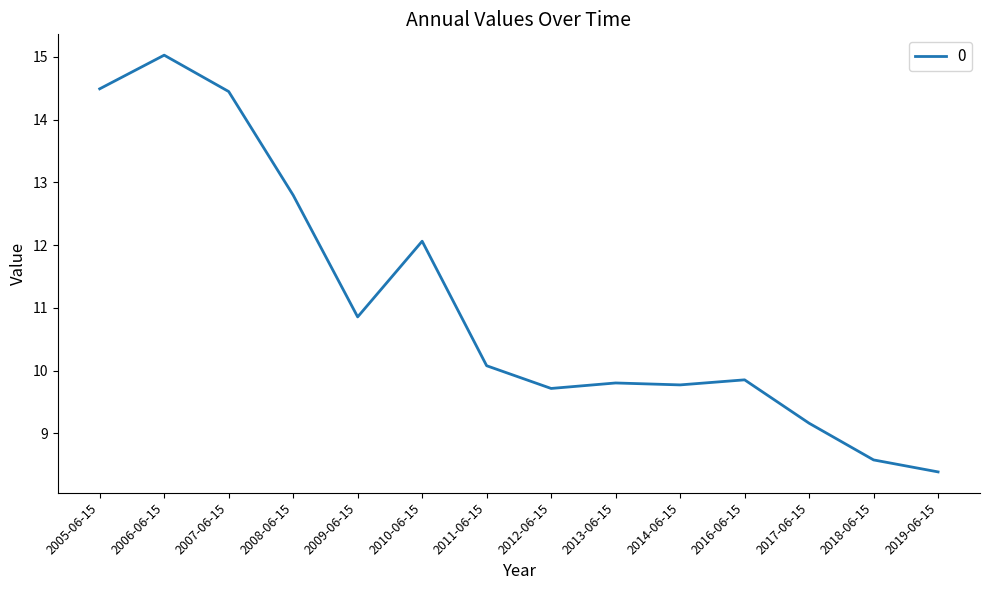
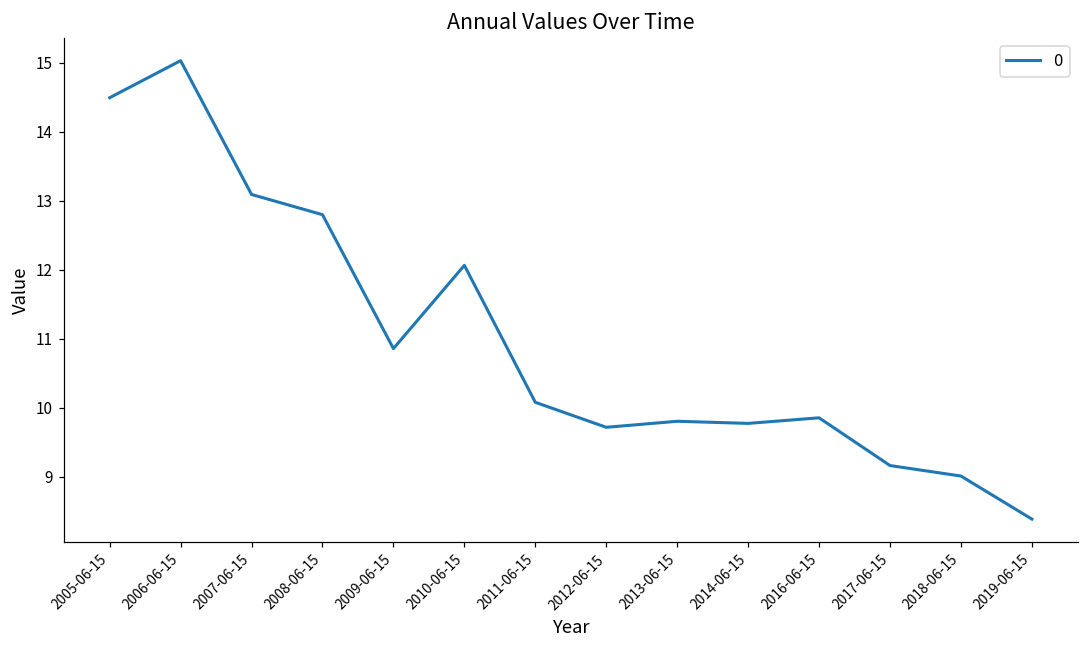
  {
    "2005-06-15": 14.5,
    "2006-06-15": 15.0,
-   "2007-06-15": 14.4,
+   "2007-06-15": 13.1,
    "2008-06-15": 12.8,
    "2009-06-15": 10.9,
    "2010-06-15": 12.1,
    "2011-06-15": 10.1,
    "2012-06-15": 9.7,
    "2013-06-15": 9.8,
    "2014-06-15": 9.8,
    "2016-06-15": 9.9,
    "2017-06-15": 9.2,
-   "2018-06-15": 8.6,
+   "2018-06-15": 9.0,
    "2019-06-15": 8.4
  }
